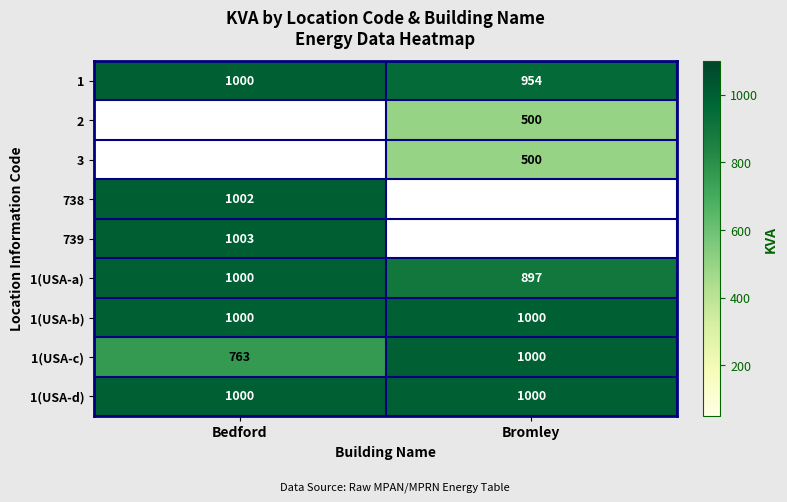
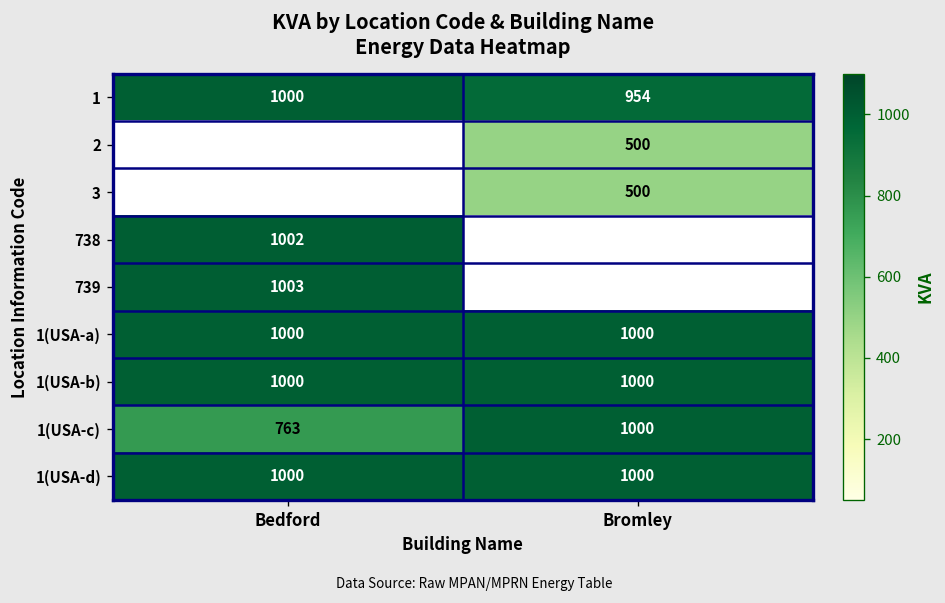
  {
    "1": {
      "Bedford": 1000,
      "Bromley": 954
    },
    "2": {
      "Bromley": 500
    },
    "3": {
      "Bromley": 500
    },
    "738": {
      "Bedford": 1002
    },
    "739": {
      "Bedford": 1003
    },
    "1(USA-a)": {
      "Bedford": 1000,
-     "Bromley": 897
+     "Bromley": 1000
    },
    "1(USA-b)": {
      "Bedford": 1000,
      "Bromley": 1000
    },
    "1(USA-c)": {
      "Bedford": 763,
      "Bromley": 1000
    },
    "1(USA-d)": {
      "Bedford": 1000,
      "Bromley": 1000
    }
  }
